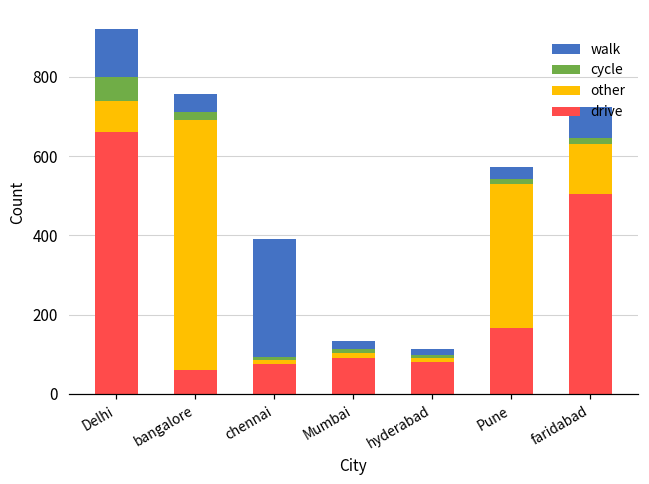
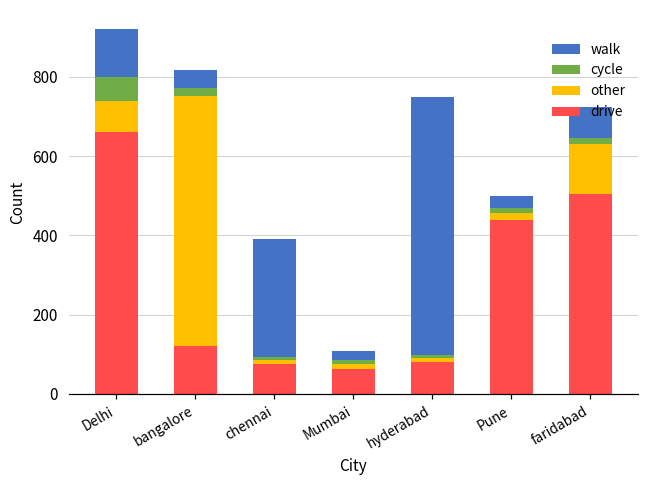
  {
    "drive": {
      "Delhi": 660,
-     "bangalore": 60,
+     "bangalore": 120,
      "chennai": 80,
-     "Mumbai": 90,
+     "Mumbai": 60,
      "hyderabad": 80,
-     "Pune": 170,
+     "Pune": 440,
      "faridabad": 500
    },
    "other": {
      "Delhi": 80,
      "bangalore": 630,
      "chennai": 10,
      "Mumbai": 10,
      "hyderabad": 10,
-     "Pune": 370,
+     "Pune": 20,
      "faridabad": 130
    },
    "cycle": {
      "Delhi": 60,
      "bangalore": 20,
      "chennai": 10,
      "Mumbai": 10,
      "hyderabad": 10,
      "Pune": 10,
      "faridabad": 20
    },
    "walk": {
      "Delhi": 120,
      "bangalore": 50,
      "chennai": 300,
      "Mumbai": 20,
-     "hyderabad": 20,
+     "hyderabad": 650,
      "Pune": 30,
      "faridabad": 80
    }
  }
